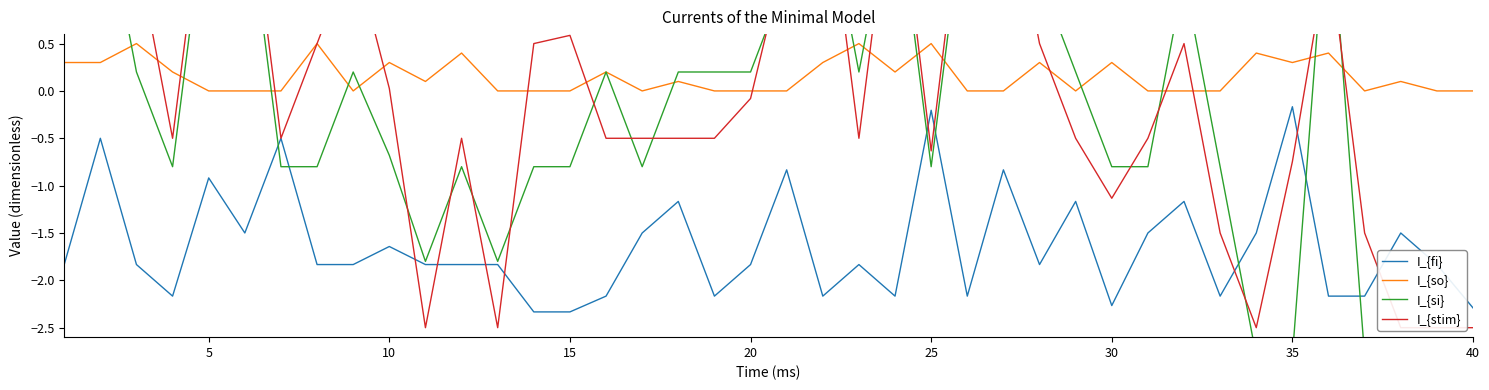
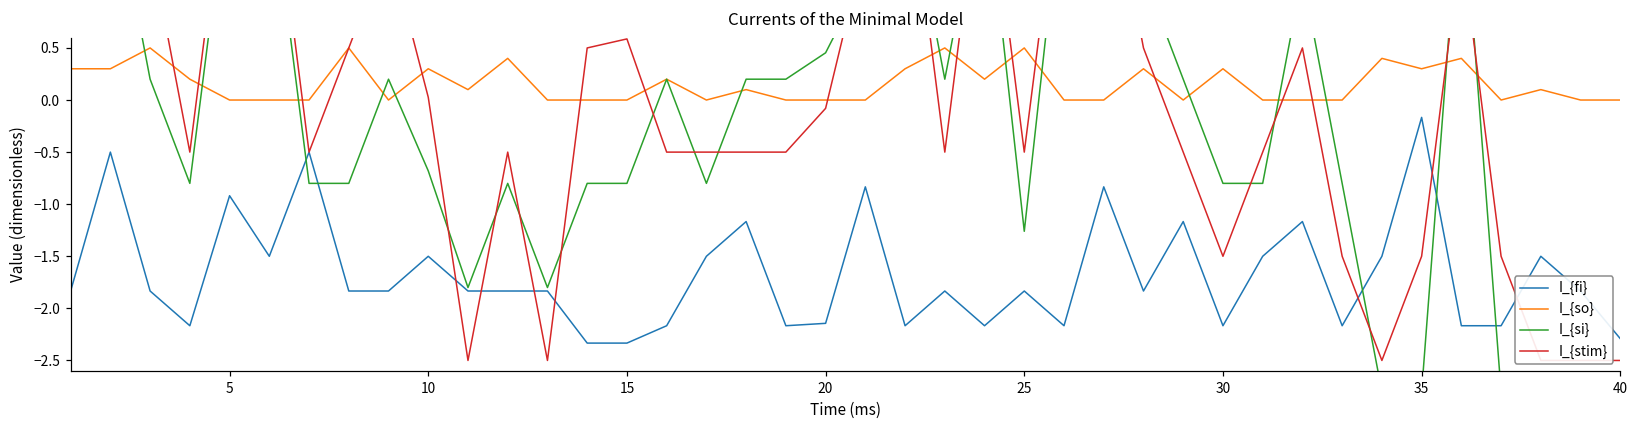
  {
    "I_{fi}": {
      "5": -0.9,
-     "10": -1.6,
+     "10": -1.5,
      "15": -2.3,
-     "20": -1.8,
-     "25": -0.2,
-     "30": -2.3,
+     "20": -2.1,
+     "25": -1.8,
+     "30": -2.2,
      "35": -0.2,
      "40": -2.3
    },
    "I_{so}": {
      "5": 0.0,
      "10": 0.3,
      "15": 0.0,
      "20": 0.0,
      "25": 0.5,
      "30": 0.3,
      "35": 0.3,
      "40": 0.0
    },
    "I_{si}": {
      "10": -0.7,
      "15": -0.8,
-     "20": 0.2,
-     "25": -0.8,
+     "20": 0.5,
+     "25": -1.3,
      "30": -0.8
    },
    "I_{stim}": {
      "10": 0.0,
      "15": 0.6,
      "20": -0.1,
-     "25": -0.6,
-     "30": -1.1,
-     "35": -0.7,
+     "25": -0.5,
+     "30": -1.5,
+     "35": -1.5,
      "40": -2.5
    }
  }
